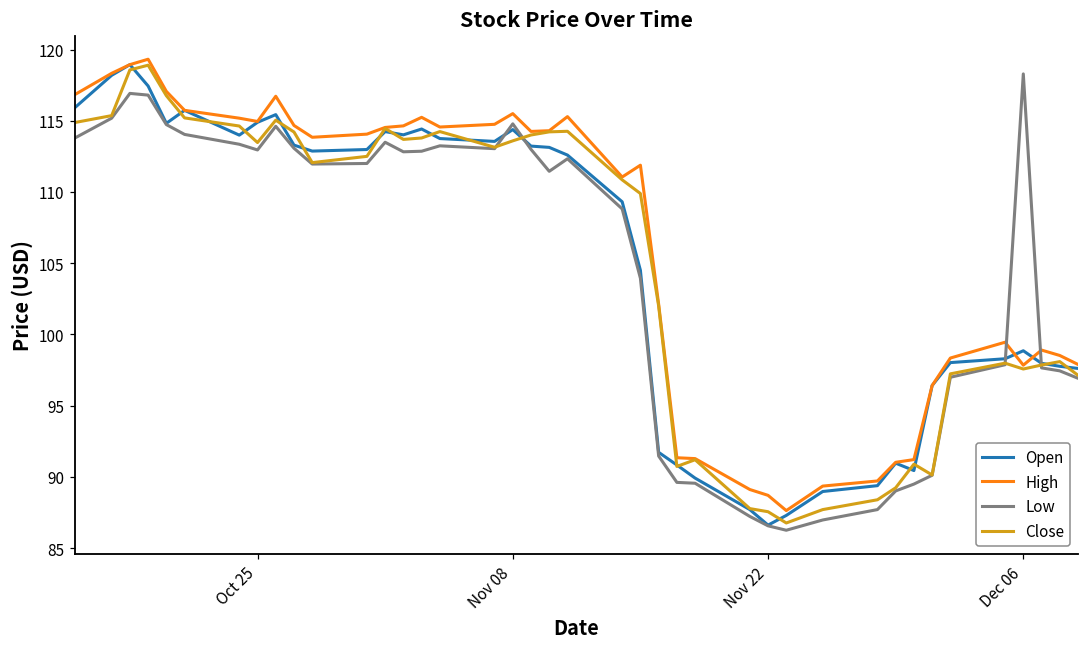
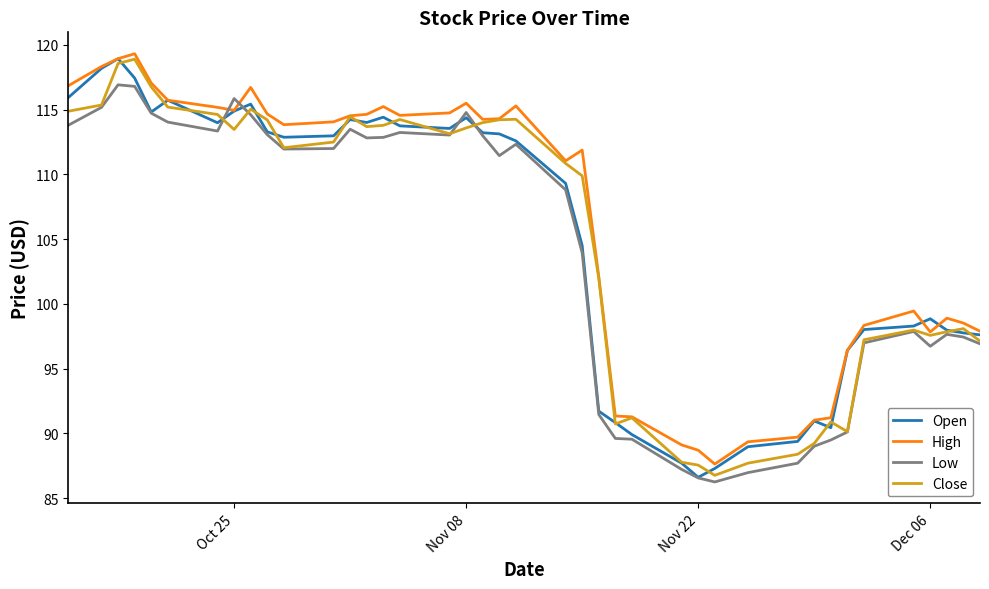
  {
    "Open": {
      "Nov 08": 114.4,
      "Dec 06": 98.9
    },
    "Low": {
-     "Oct 25": 112.9,
+     "Oct 25": 115.9,
      "Nov 08": 114.8,
-     "Dec 06": 118.3
+     "Dec 06": 96.7
    }
  }
